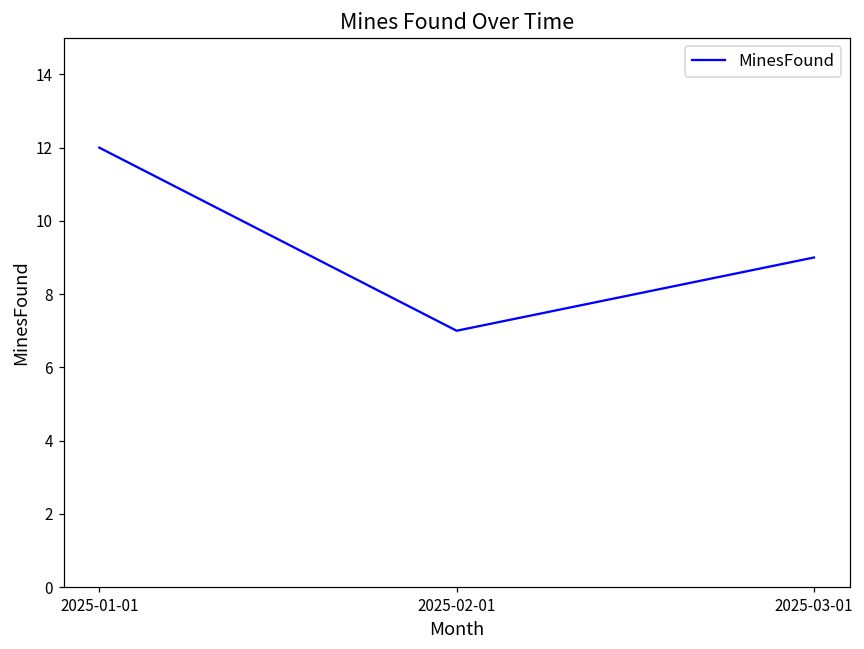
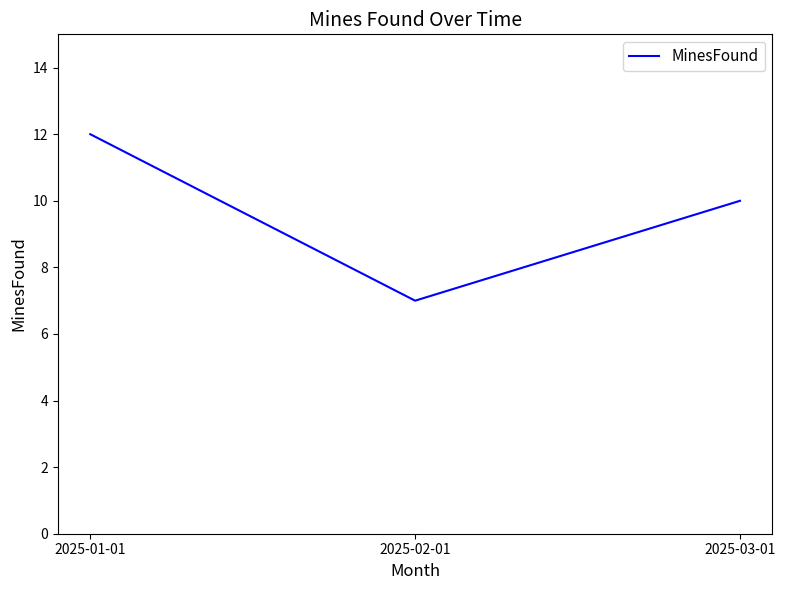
  {
    "2025-01-01": 12,
    "2025-02-01": 7,
-   "2025-03-01": 9
+   "2025-03-01": 10
  }
